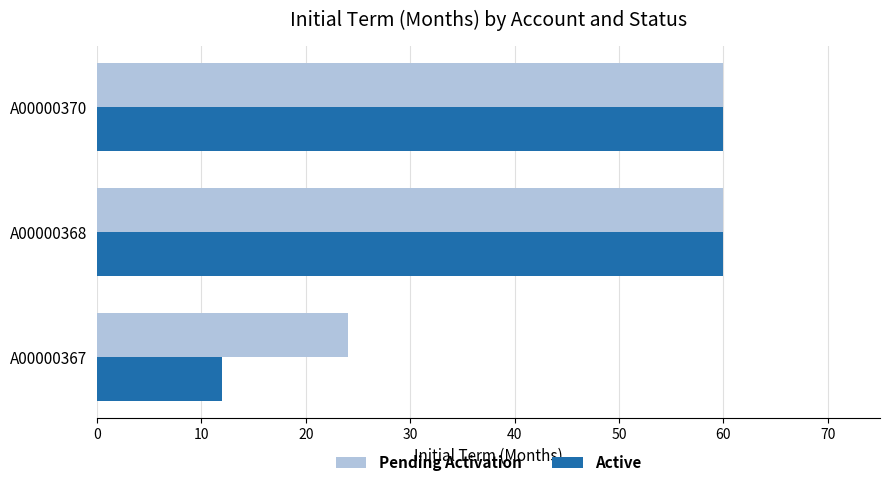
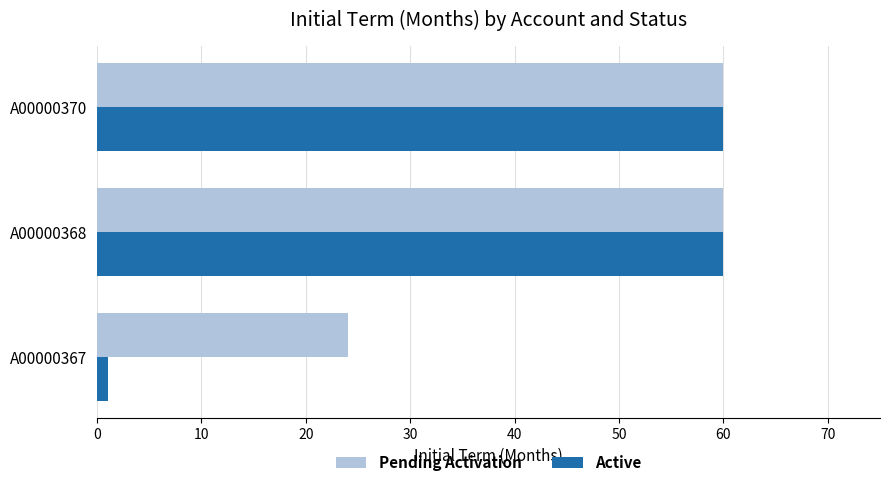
  {
    "Pending Activation": {
      "A00000370": 60,
      "A00000368": 60,
      "A00000367": 24
    },
    "Active": {
      "A00000370": 60,
      "A00000368": 60,
-     "A00000367": 12
+     "A00000367": 1
    }
  }
